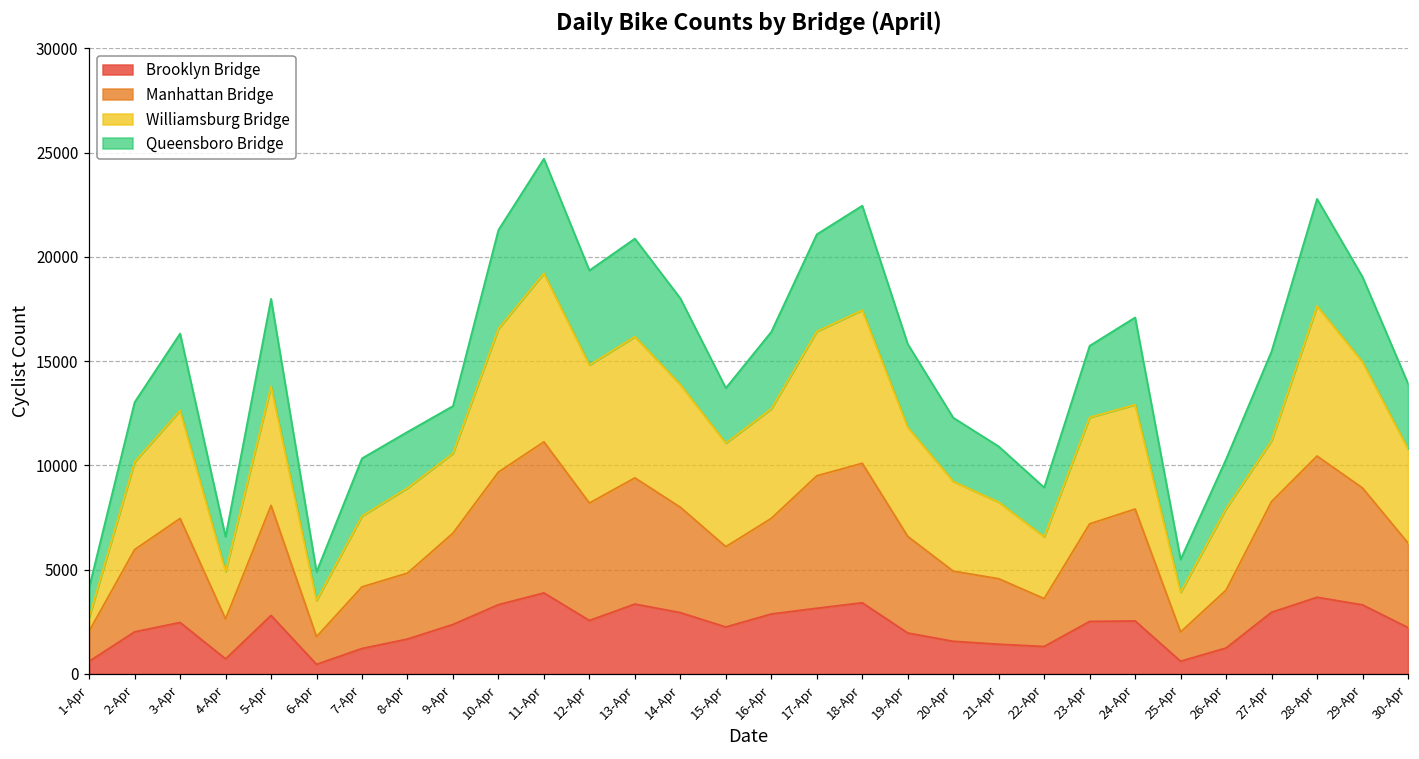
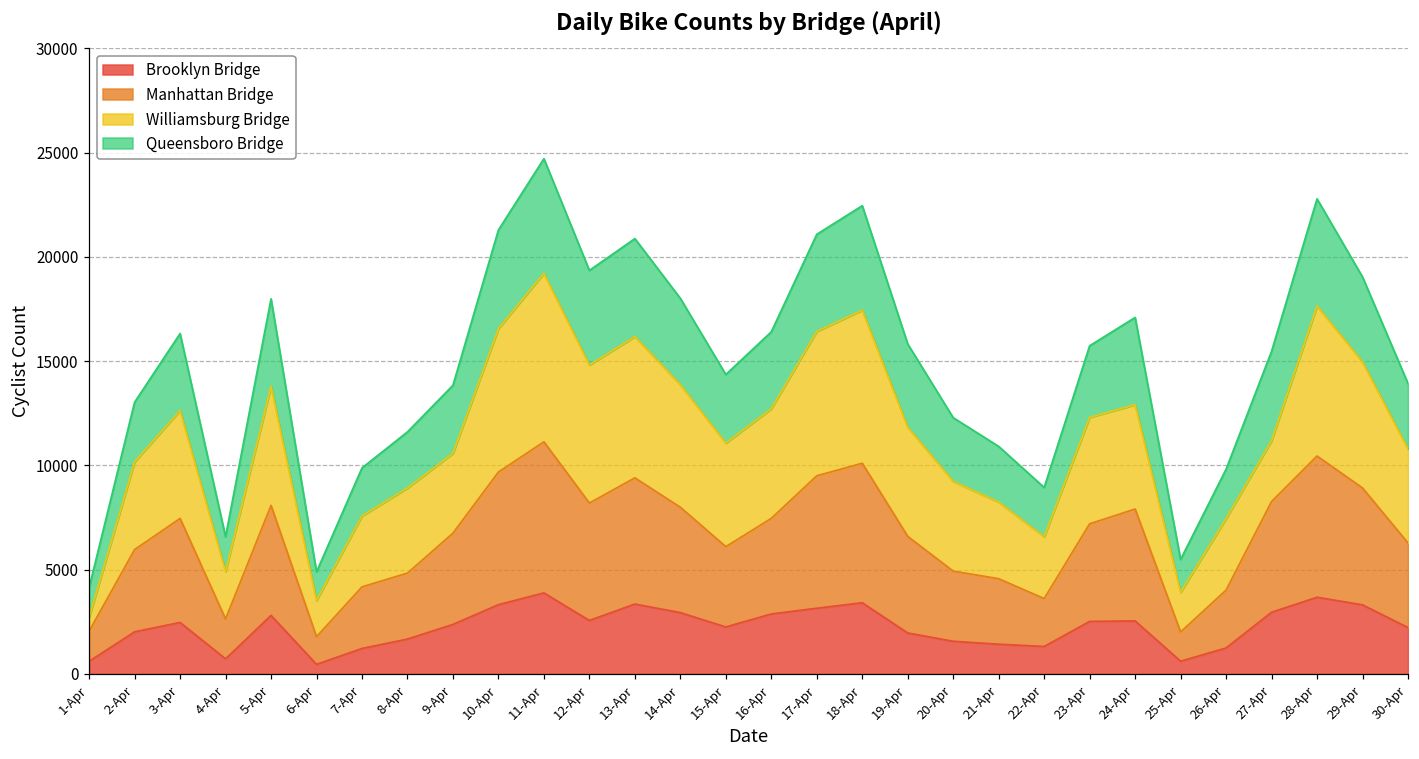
  {
    "Williamsburg Bridge": {
      "1-Apr": 700,
      "2-Apr": 4200,
      "3-Apr": 5200,
      "4-Apr": 2300,
      "5-Apr": 5700,
      "6-Apr": 1700,
      "7-Apr": 3400,
      "8-Apr": 4100,
      "9-Apr": 3800,
      "10-Apr": 6900,
      "11-Apr": 8100,
      "12-Apr": 6600,
      "13-Apr": 6800,
      "14-Apr": 5900,
      "15-Apr": 5000,
      "16-Apr": 5300,
      "17-Apr": 6900,
      "18-Apr": 7300,
      "19-Apr": 5200,
      "20-Apr": 4300,
      "21-Apr": 3700,
      "22-Apr": 3000,
      "23-Apr": 5100,
      "24-Apr": 5000,
      "25-Apr": 1900,
-     "26-Apr": 3900,
+     "26-Apr": 3400,
      "27-Apr": 2900,
      "28-Apr": 7200,
      "29-Apr": 6000,
      "30-Apr": 4500
    },
    "Queensboro Bridge": {
      "1-Apr": 1400,
      "2-Apr": 2900,
      "3-Apr": 3700,
      "4-Apr": 1700,
      "5-Apr": 4200,
      "6-Apr": 1400,
-     "7-Apr": 2800,
+     "7-Apr": 2300,
      "8-Apr": 2700,
-     "9-Apr": 2300,
+     "9-Apr": 3300,
      "10-Apr": 4700,
      "11-Apr": 5500,
      "12-Apr": 4500,
      "13-Apr": 4700,
      "14-Apr": 4100,
-     "15-Apr": 2600,
+     "15-Apr": 3300,
      "16-Apr": 3700,
      "17-Apr": 4700,
      "18-Apr": 5000,
      "19-Apr": 4000,
      "20-Apr": 3100,
      "21-Apr": 2700,
      "22-Apr": 2400,
      "23-Apr": 3400,
      "24-Apr": 4200,
      "25-Apr": 1600,
      "26-Apr": 2400,
      "27-Apr": 4300,
      "28-Apr": 5100,
      "29-Apr": 4100,
      "30-Apr": 3100
    }
  }
